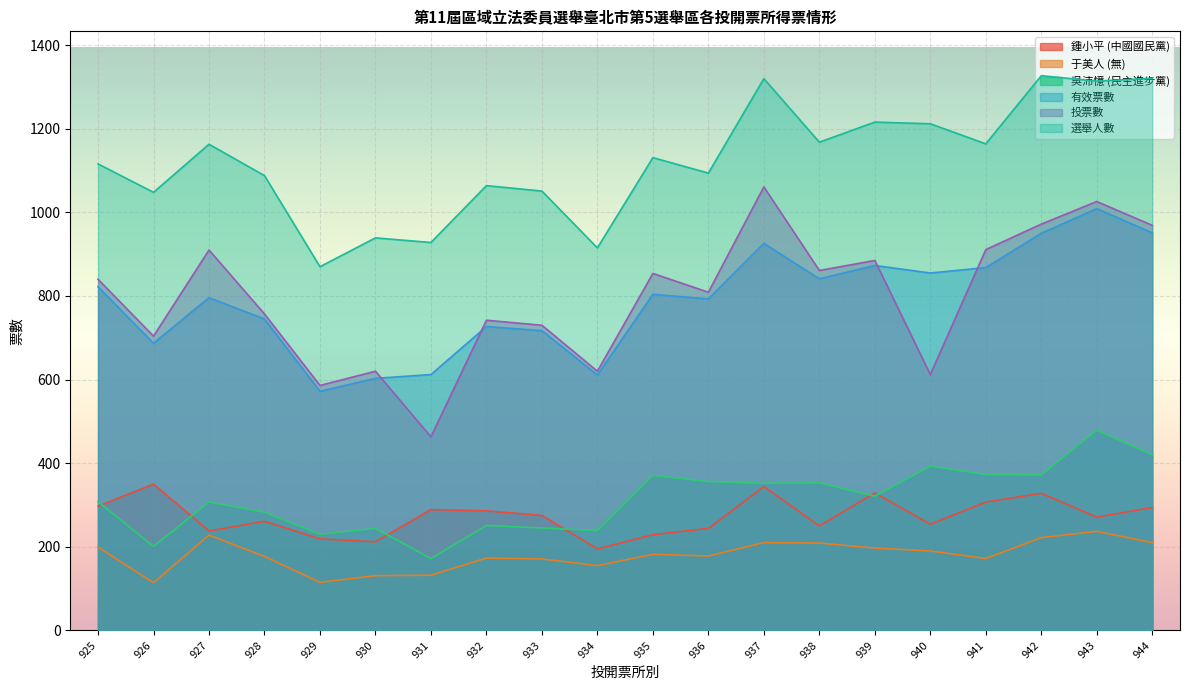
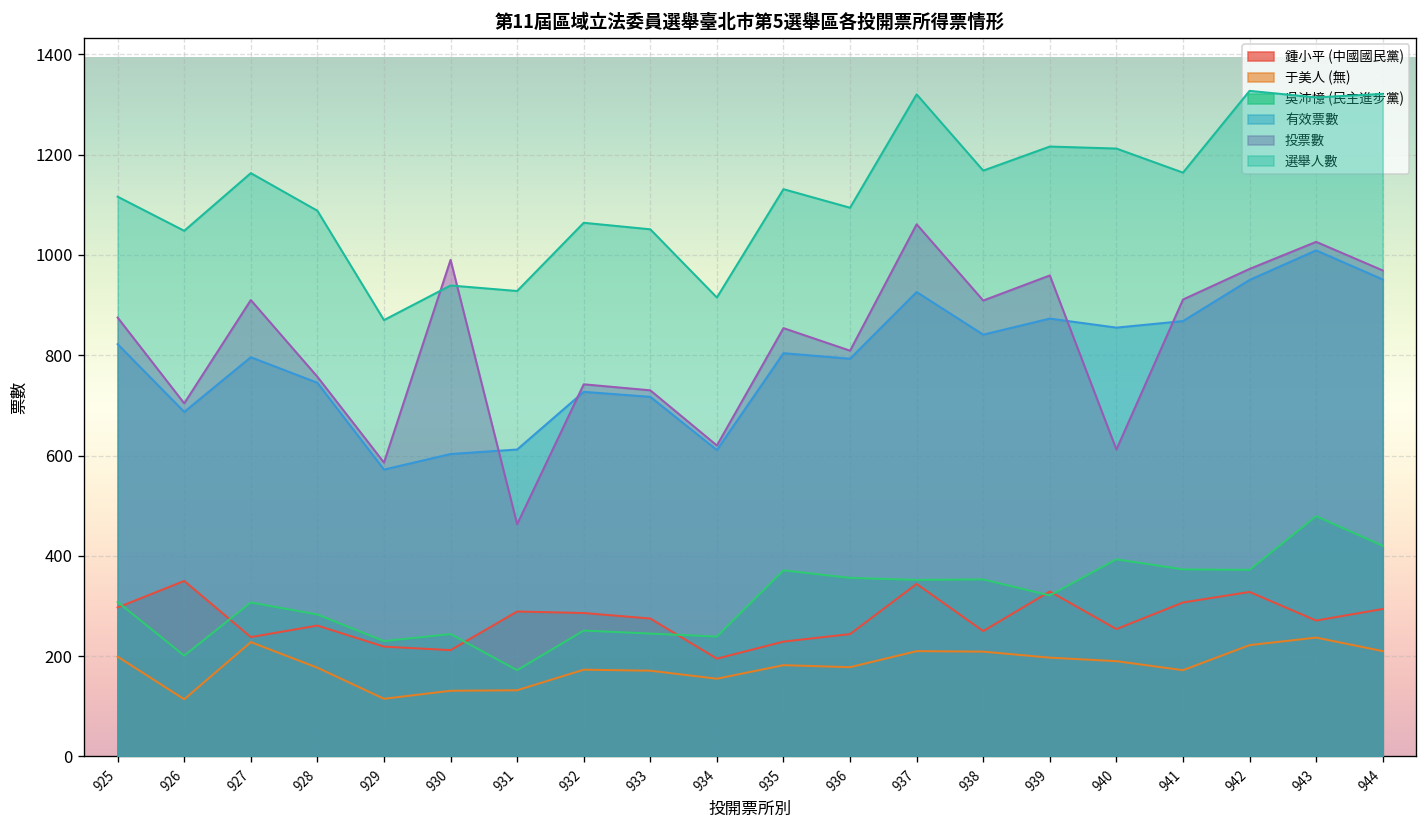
  {
    "投票數": {
-     "925": 840,
+     "925": 880,
      "926": 700,
      "927": 910,
      "928": 760,
      "929": 590,
-     "930": 620,
+     "930": 990,
      "931": 460,
      "932": 740,
      "933": 730,
      "934": 620,
      "935": 850,
      "936": 810,
      "937": 1060,
-     "938": 860,
-     "939": 890,
+     "938": 910,
+     "939": 960,
      "940": 610,
      "941": 910,
      "942": 970,
      "943": 1030,
      "944": 970
    }
  }
